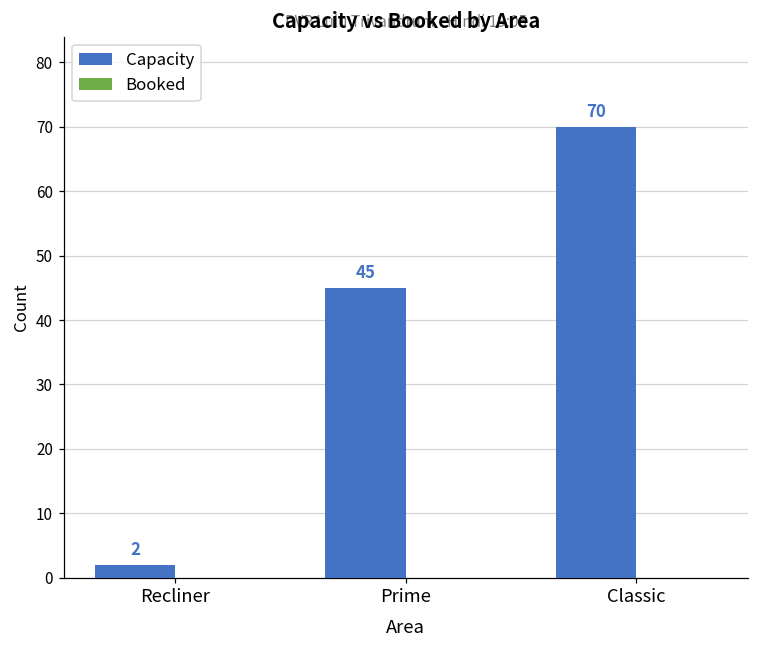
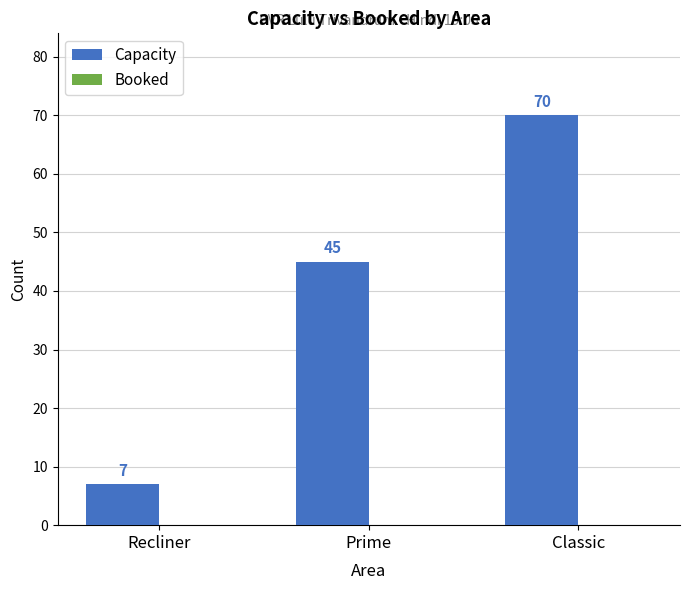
  {
    "Capacity": {
-     "Recliner": 2,
+     "Recliner": 7,
      "Prime": 45,
      "Classic": 70
    },
    "Booked": {
      "Recliner": 0,
      "Prime": 0,
      "Classic": 0
    }
  }
